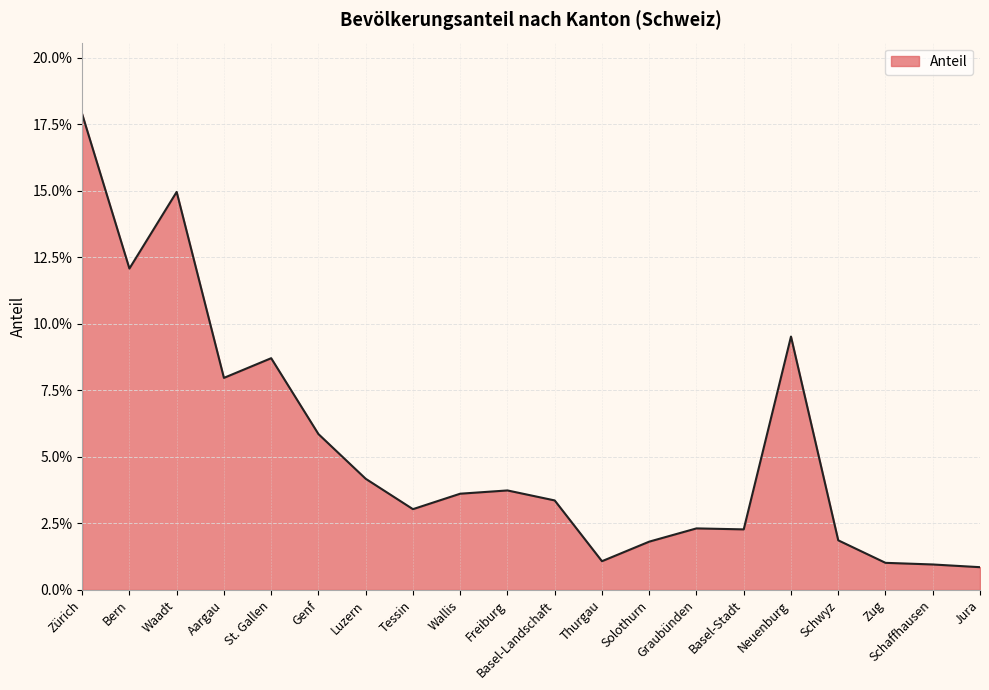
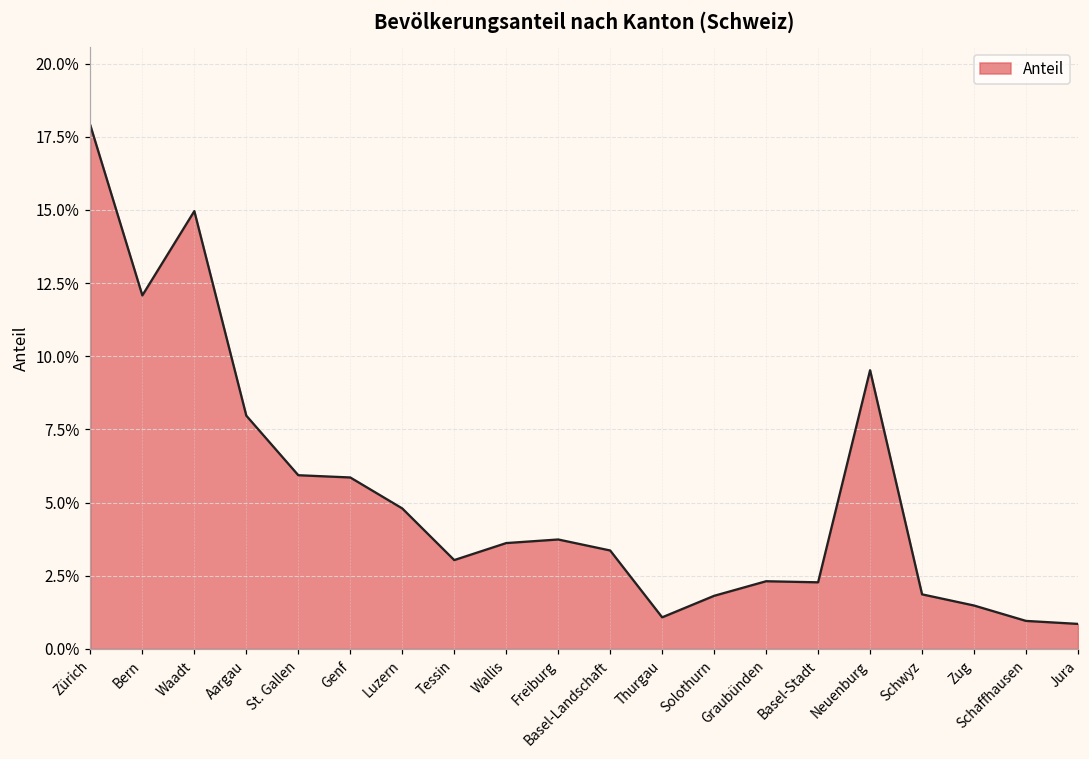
  {
    "Zürich": "17.9%",
    "Bern": "12.1%",
    "Waadt": "15.0%",
    "Aargau": "8.0%",
-   "St. Gallen": "8.7%",
+   "St. Gallen": "5.9%",
    "Genf": "5.9%",
-   "Luzern": "4.2%",
+   "Luzern": "4.8%",
    "Tessin": "3.0%",
    "Wallis": "3.6%",
    "Freiburg": "3.7%",
    "Basel-Landschaft": "3.4%",
    "Thurgau": "1.1%",
    "Solothurn": "1.8%",
    "Graubünden": "2.3%",
    "Basel-Stadt": "2.3%",
    "Neuenburg": "9.5%",
    "Schwyz": "1.9%",
-   "Zug": "1.0%",
+   "Zug": "1.5%",
    "Schaffhausen": "1.0%",
    "Jura": "0.9%"
  }
